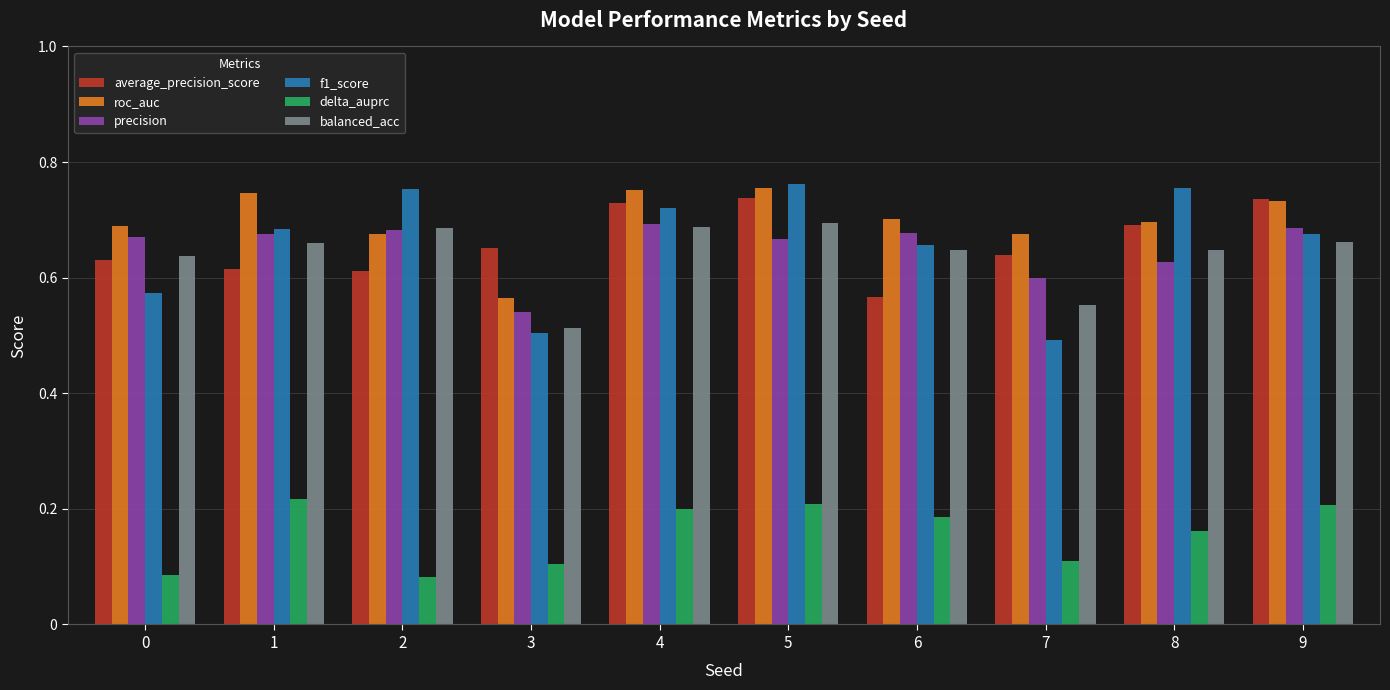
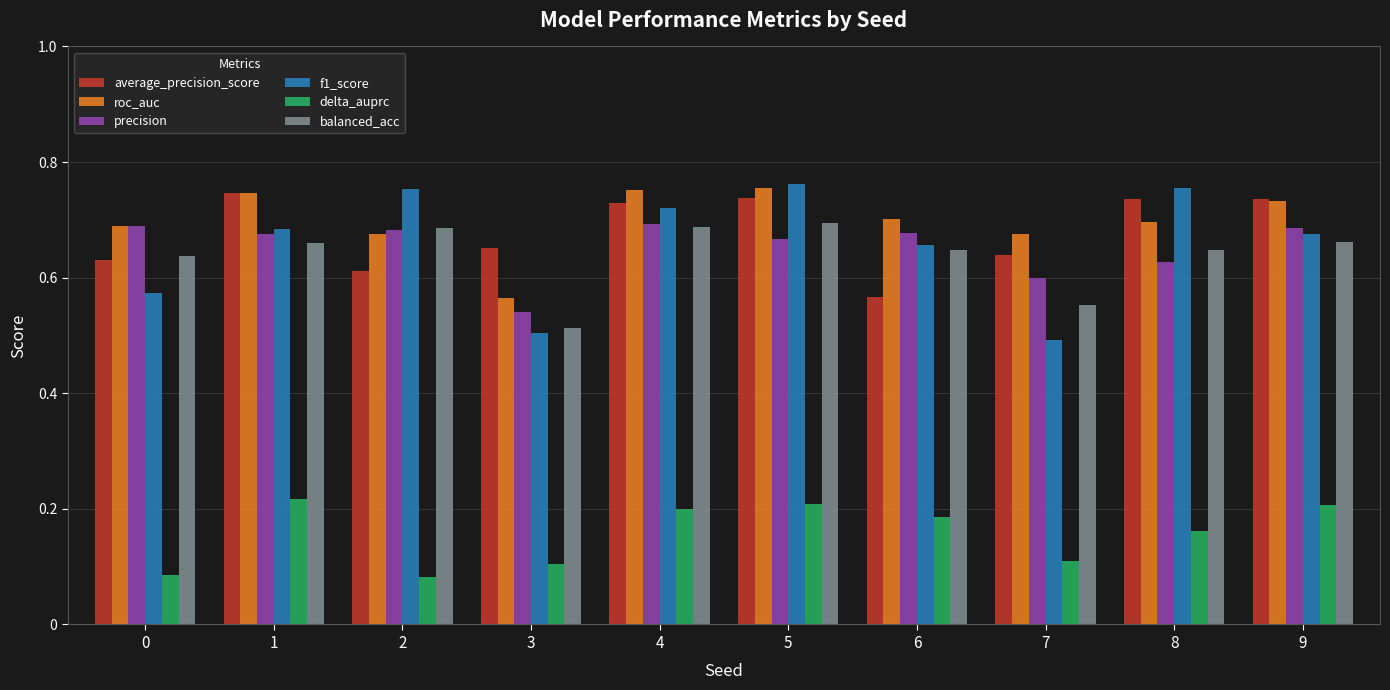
  {
    "average_precision_score": {
      "0": 0.63,
-     "1": 0.61,
+     "1": 0.75,
      "2": 0.61,
      "3": 0.65,
      "4": 0.73,
      "5": 0.74,
      "6": 0.57,
      "7": 0.64,
-     "8": 0.69,
+     "8": 0.74,
      "9": 0.74
    },
    "roc_auc": {
      "0": 0.69,
      "1": 0.75,
      "2": 0.67,
      "3": 0.56,
      "4": 0.75,
      "5": 0.75,
      "6": 0.70,
      "7": 0.68,
      "8": 0.70,
      "9": 0.73
    },
    "precision": {
-     "0": 0.67,
+     "0": 0.69,
      "1": 0.68,
      "2": 0.68,
      "3": 0.54,
      "4": 0.69,
      "5": 0.67,
      "6": 0.68,
      "7": 0.60,
      "8": 0.63,
      "9": 0.69
    },
    "f1_score": {
      "0": 0.57,
      "1": 0.68,
      "2": 0.75,
      "3": 0.50,
      "4": 0.72,
      "5": 0.76,
      "6": 0.66,
      "7": 0.49,
      "8": 0.76,
      "9": 0.68
    },
    "delta_auprc": {
      "0": 0.09,
      "1": 0.22,
      "2": 0.08,
      "3": 0.10,
      "4": 0.20,
      "5": 0.21,
      "6": 0.19,
      "7": 0.11,
      "8": 0.16,
      "9": 0.21
    },
    "balanced_acc": {
      "0": 0.64,
      "1": 0.66,
      "2": 0.69,
      "3": 0.51,
      "4": 0.69,
      "5": 0.69,
      "6": 0.65,
      "7": 0.55,
      "8": 0.65,
      "9": 0.66
    }
  }
